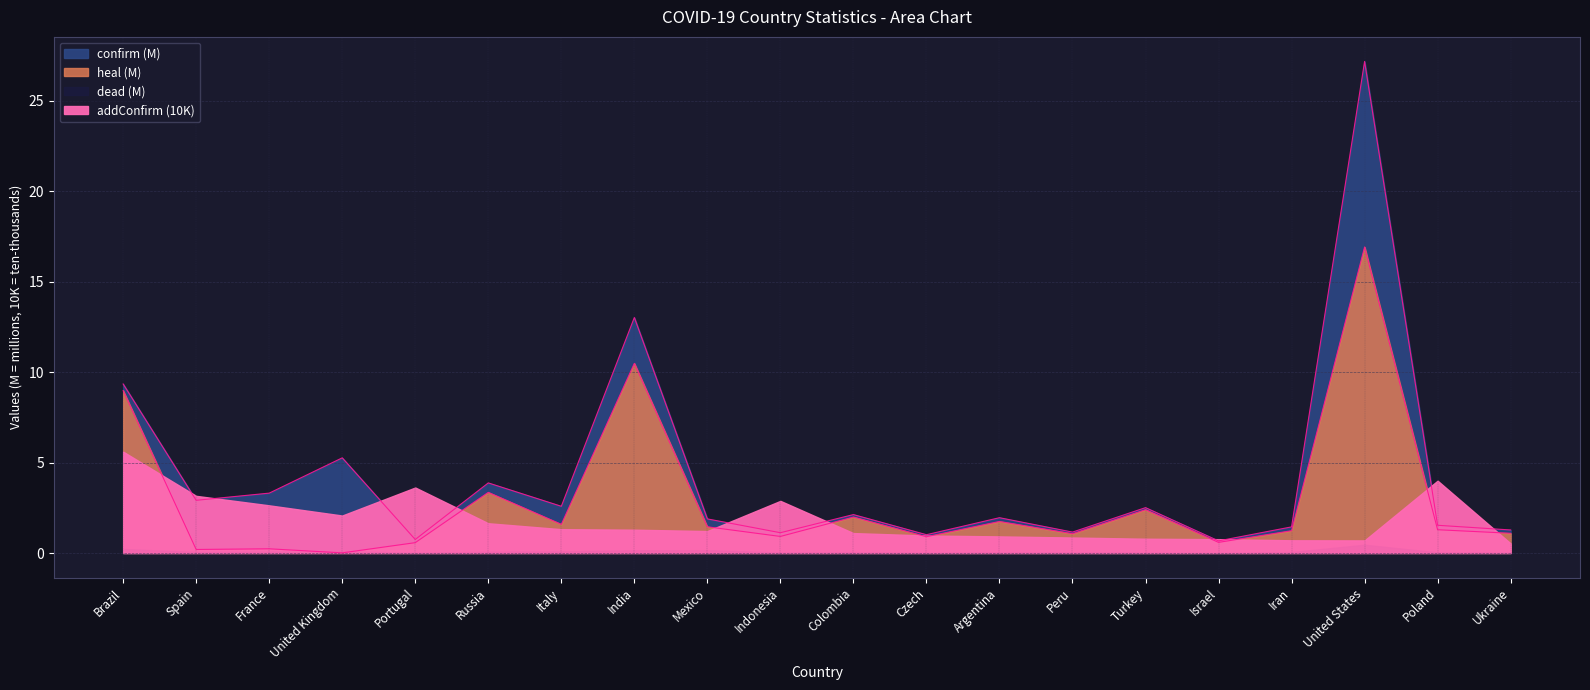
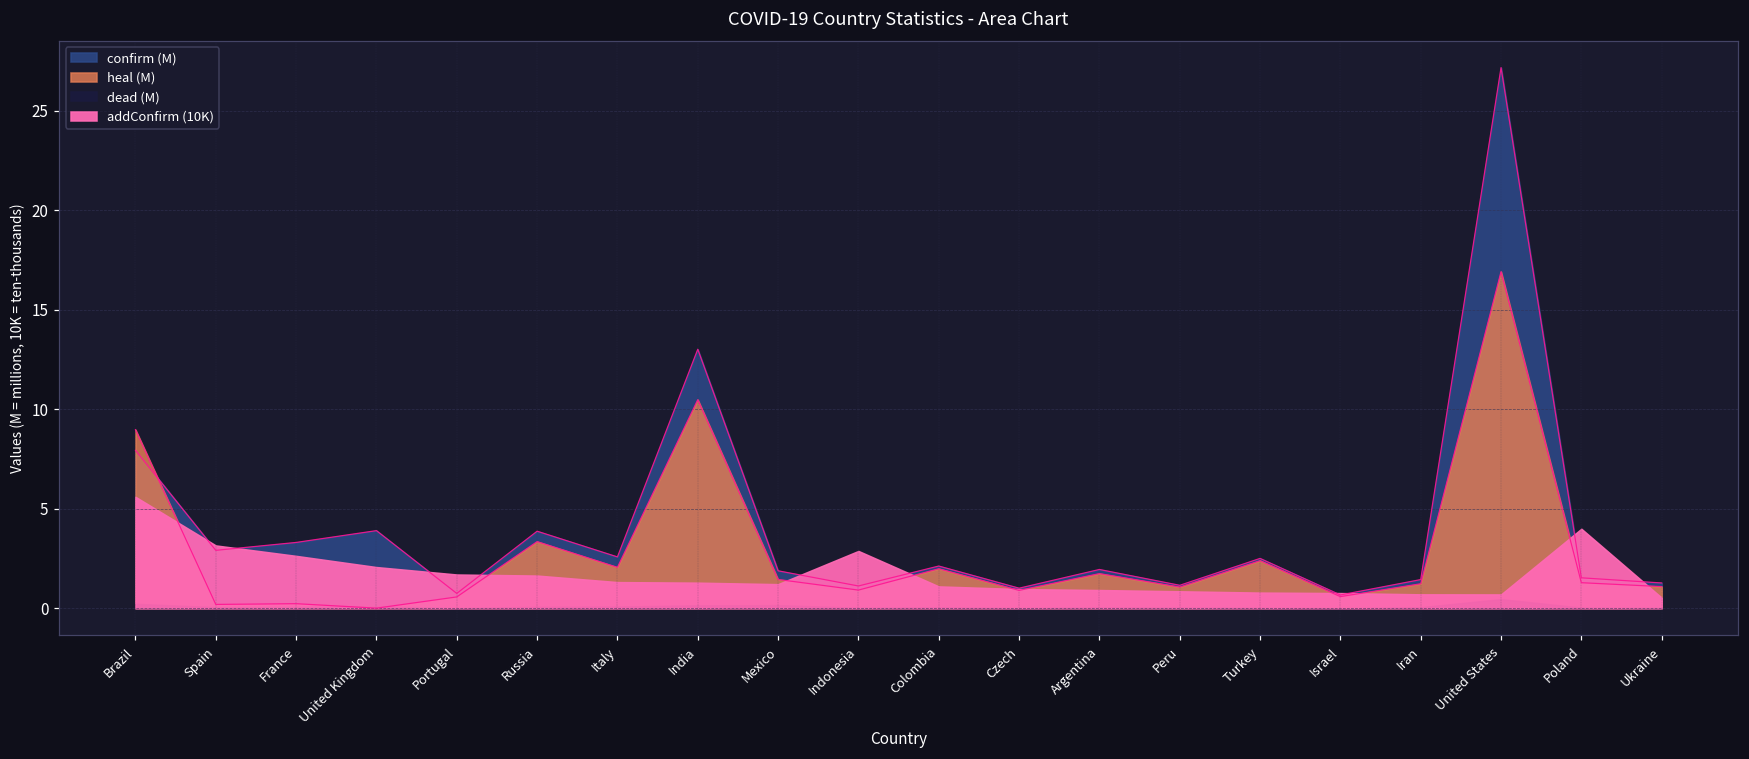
  {
    "confirm (M)": {
-     "Brazil": 9.3,
+     "Brazil": 7.9,
      "Spain": 2.9,
      "France": 3.3,
-     "United Kingdom": 5.3,
+     "United Kingdom": 3.9,
      "Portugal": 0.7,
      "Russia": 3.9,
      "Italy": 2.6,
      "India": 13.0,
      "Mexico": 1.9,
      "Indonesia": 1.1,
      "Argentina": 2.0,
      "Iran": 1.4,
      "United States": 27.2,
      "Poland": 1.5,
      "Ukraine": 1.3
    },
    "heal (M)": {
      "Brazil": 9.0,
      "France": 0.2,
      "Portugal": 0.6,
      "Russia": 3.4,
-     "Italy": 1.6,
+     "Italy": 2.1,
      "India": 10.5,
      "Mexico": 1.5,
      "Indonesia": 0.9,
      "Argentina": 1.7,
      "Iran": 1.2,
      "United States": 16.9,
      "Poland": 1.3,
      "Ukraine": 1.1
    },
    "dead (M)": {
      "Brazil": 0.2,
      "India": 0.2,
      "Mexico": 0.2,
      "United States": 0.5
    },
    "addConfirm (10K)": {
      "Brazil": 5.6,
      "Spain": 3.2,
      "France": 2.6,
      "United Kingdom": 2.1,
-     "Portugal": 3.6,
+     "Portugal": 1.7,
      "Russia": 1.6,
      "Italy": 1.3,
      "India": 1.3,
      "Mexico": 1.2,
      "Indonesia": 2.9,
      "Colombia": 1.1,
      "Argentina": 0.9,
      "Peru": 0.9,
      "Turkey": 0.8,
      "Iran": 0.7,
      "United States": 0.7,
      "Poland": 4.0,
      "Ukraine": 0.5
    }
  }
